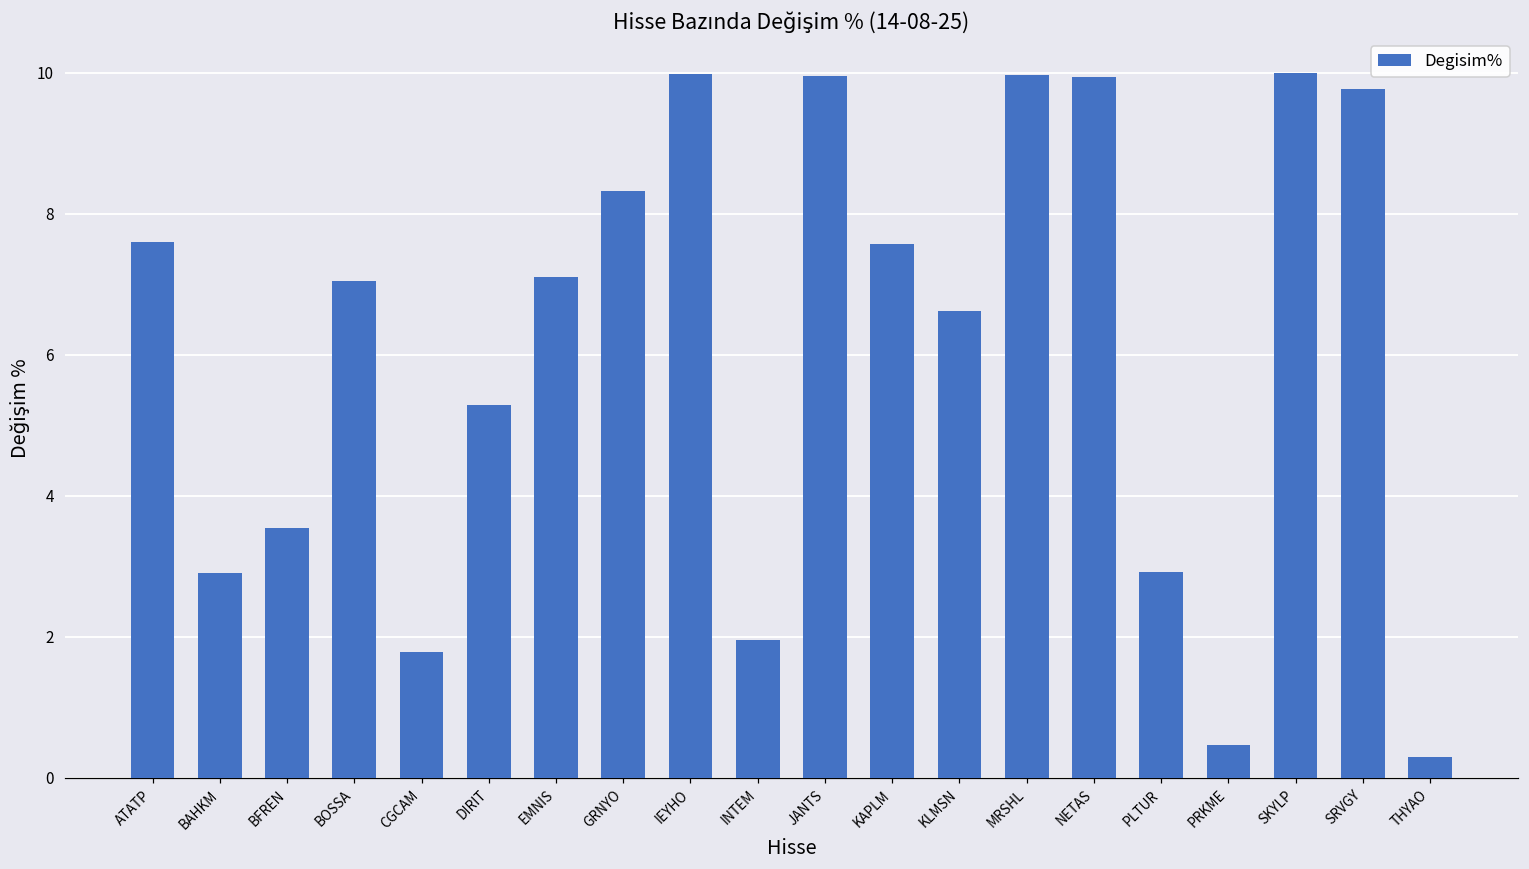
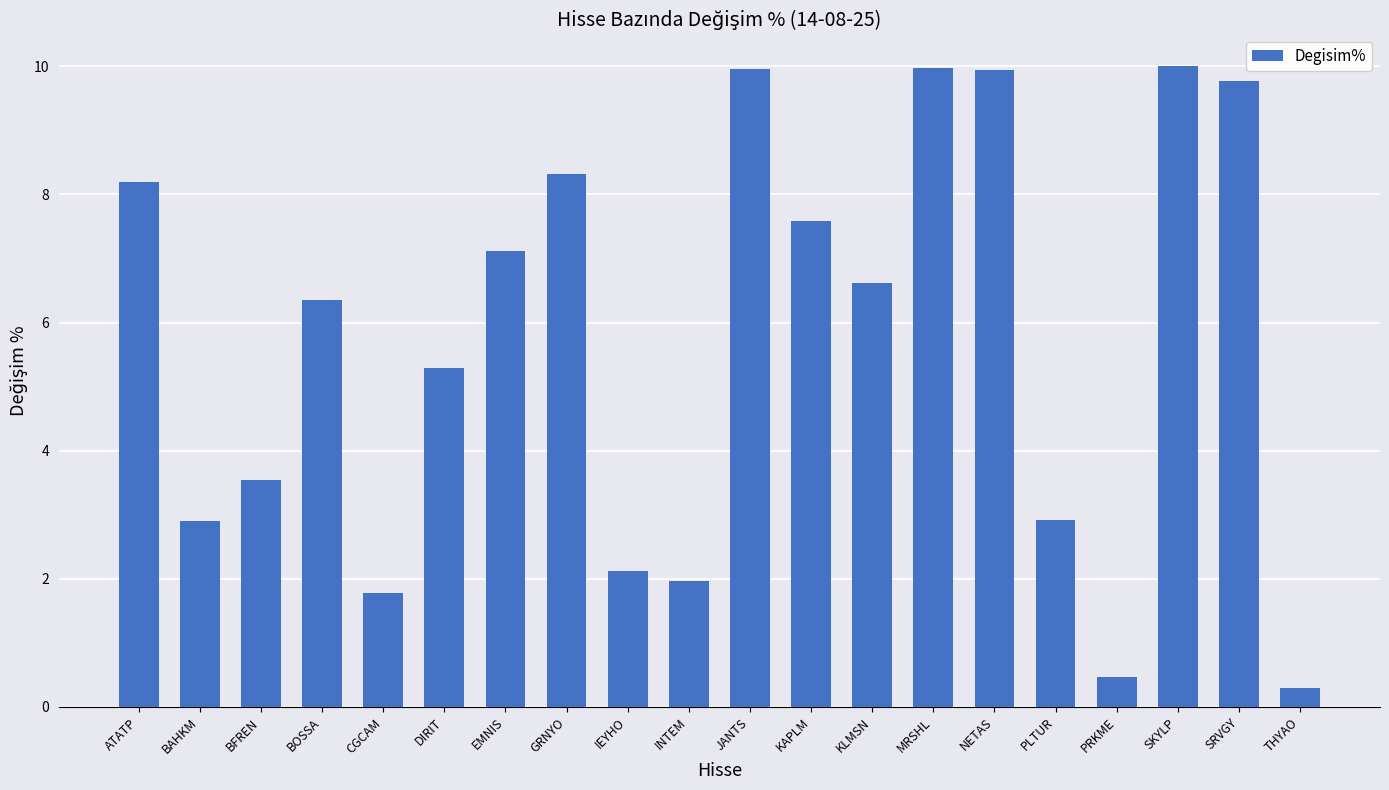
  {
-   "ATATP": 7.6,
+   "ATATP": 8.2,
    "BAHKM": 2.9,
    "BFREN": 3.5,
-   "BOSSA": 7.1,
+   "BOSSA": 6.4,
    "CGCAM": 1.8,
    "DIRIT": 5.3,
    "EMNIS": 7.1,
    "GRNYO": 8.3,
-   "IEYHO": 10.0,
+   "IEYHO": 2.1,
    "INTEM": 2.0,
    "JANTS": 10.0,
    "KAPLM": 7.6,
    "KLMSN": 6.6,
    "MRSHL": 10.0,
    "NETAS": 10.0,
    "PLTUR": 2.9,
    "PRKME": 0.5,
    "SKYLP": 10.0,
    "SRVGY": 9.8,
    "THYAO": 0.3
  }
